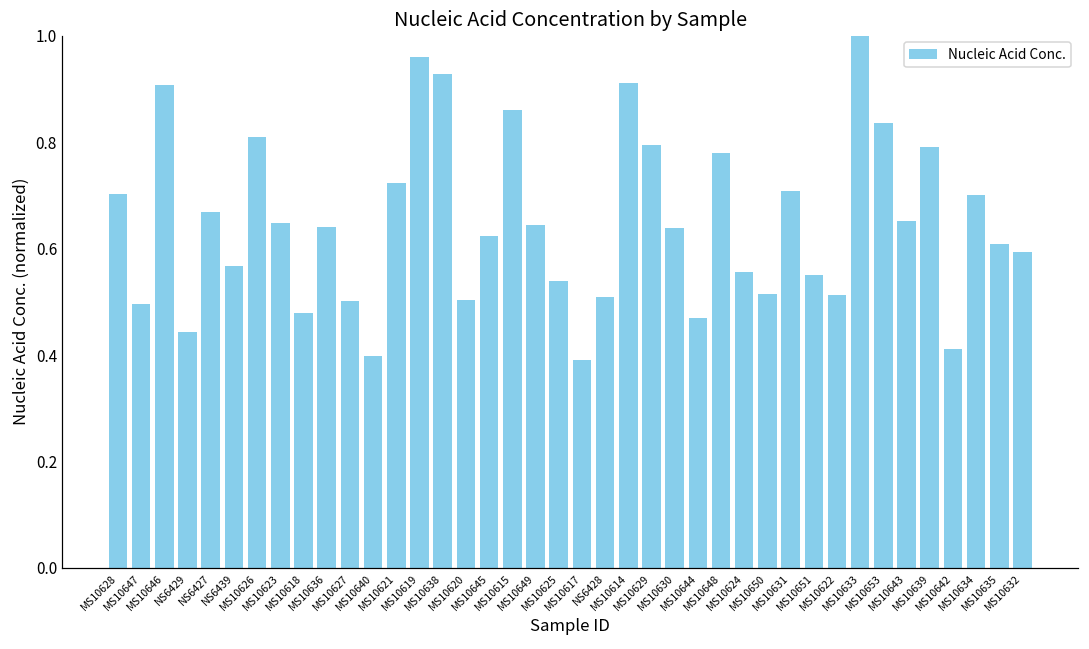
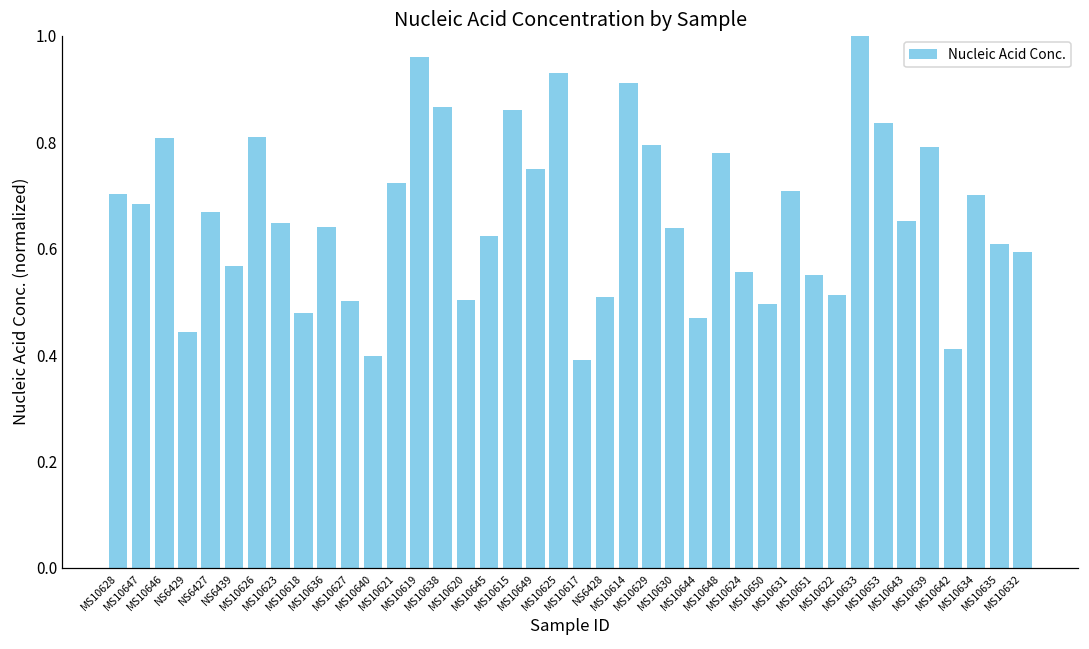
  {
    "MS10628": 0.70,
-   "MS10647": 0.50,
-   "MS10646": 0.91,
+   "MS10647": 0.68,
+   "MS10646": 0.81,
    "NS6429": 0.44,
    "NS6427": 0.67,
    "NS6439": 0.57,
    "MS10626": 0.81,
    "MS10623": 0.65,
    "MS10618": 0.48,
    "MS10636": 0.64,
    "MS10627": 0.50,
    "MS10640": 0.40,
    "MS10621": 0.72,
    "MS10619": 0.96,
-   "MS10638": 0.93,
+   "MS10638": 0.87,
    "MS10620": 0.50,
    "MS10645": 0.62,
    "MS10615": 0.86,
-   "MS10649": 0.64,
-   "MS10625": 0.54,
+   "MS10649": 0.75,
+   "MS10625": 0.93,
    "MS10617": 0.39,
    "NS6428": 0.51,
    "MS10614": 0.91,
    "MS10629": 0.79,
    "MS10630": 0.64,
    "MS10644": 0.47,
    "MS10648": 0.78,
    "MS10624": 0.56,
-   "MS10650": 0.51,
+   "MS10650": 0.50,
    "MS10631": 0.71,
    "MS10651": 0.55,
    "MS10622": 0.51,
    "MS10633": 1.00,
    "MS10653": 0.84,
    "MS10643": 0.65,
    "MS10639": 0.79,
    "MS10642": 0.41,
    "MS10634": 0.70,
    "MS10635": 0.61,
    "MS10632": 0.59
  }
